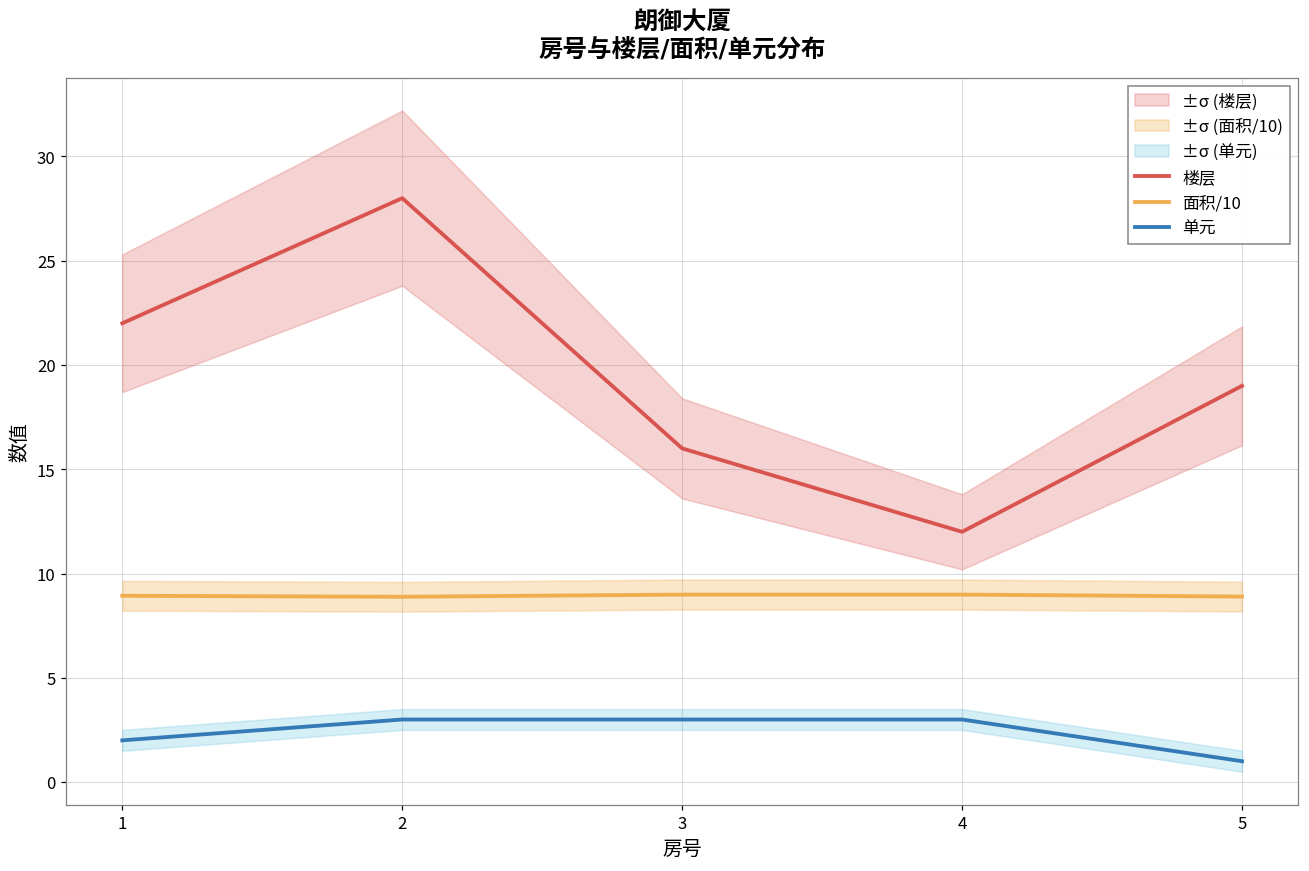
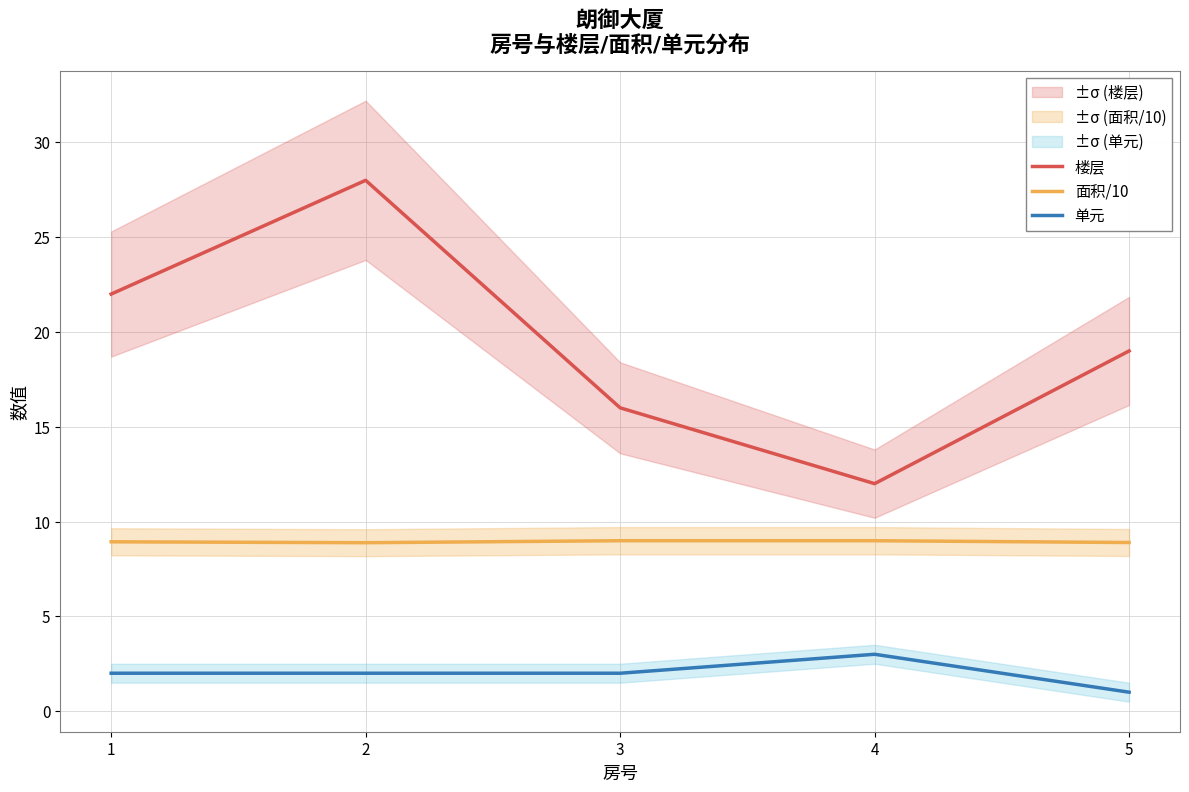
  {
    "单元": {
      "1": 2,
-     "2": 3,
-     "3": 3,
+     "2": 2,
+     "3": 2,
      "4": 3,
      "5": 1
    }
  }
